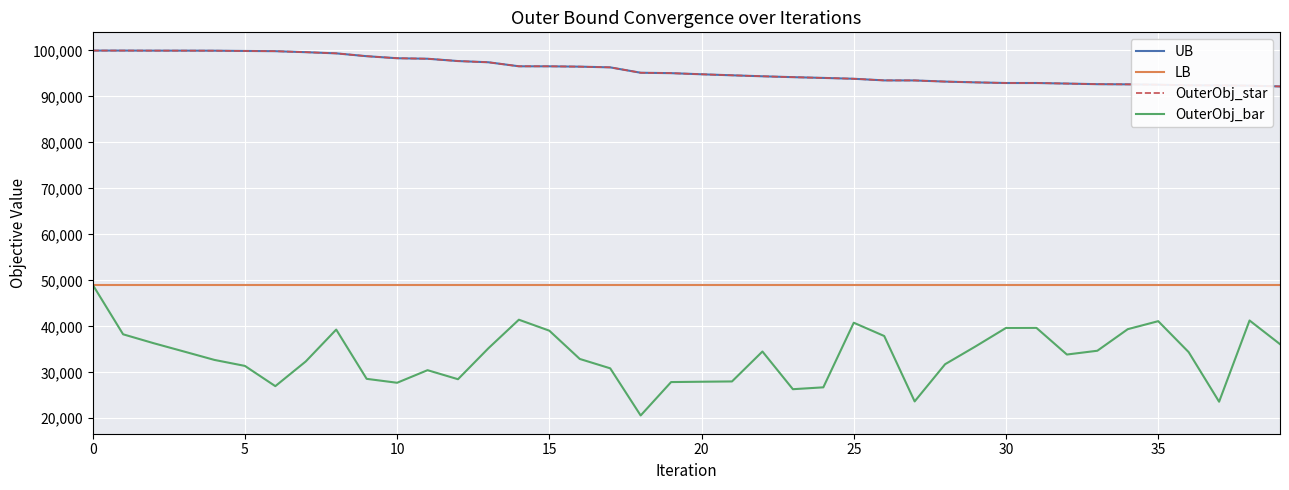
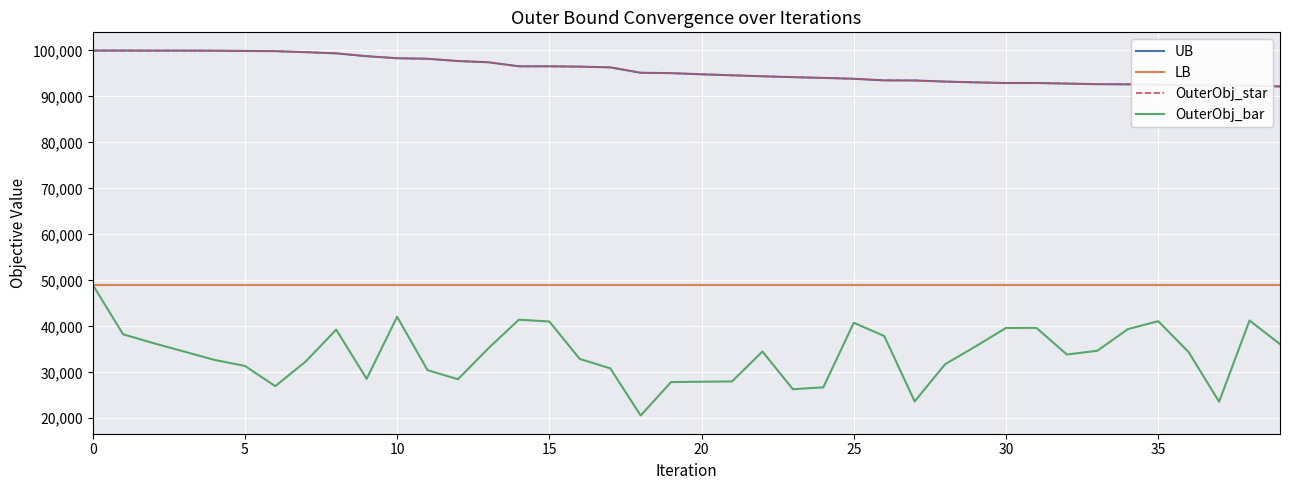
  {
    "OuterObj_bar": {
      "5": "31,000",
-     "10": "28,000",
-     "15": "39,000",
+     "10": "42,000",
+     "15": "41,000",
      "20": "28,000",
      "25": "41,000",
      "30": "40,000",
      "35": "41,000"
    }
  }
